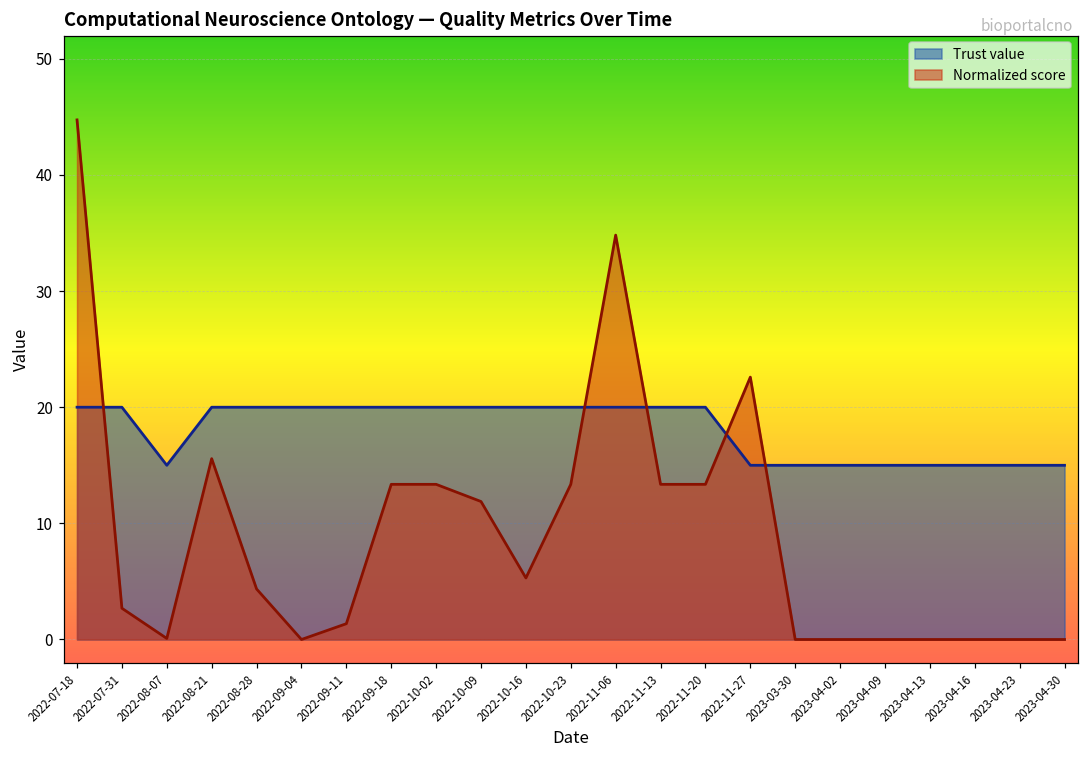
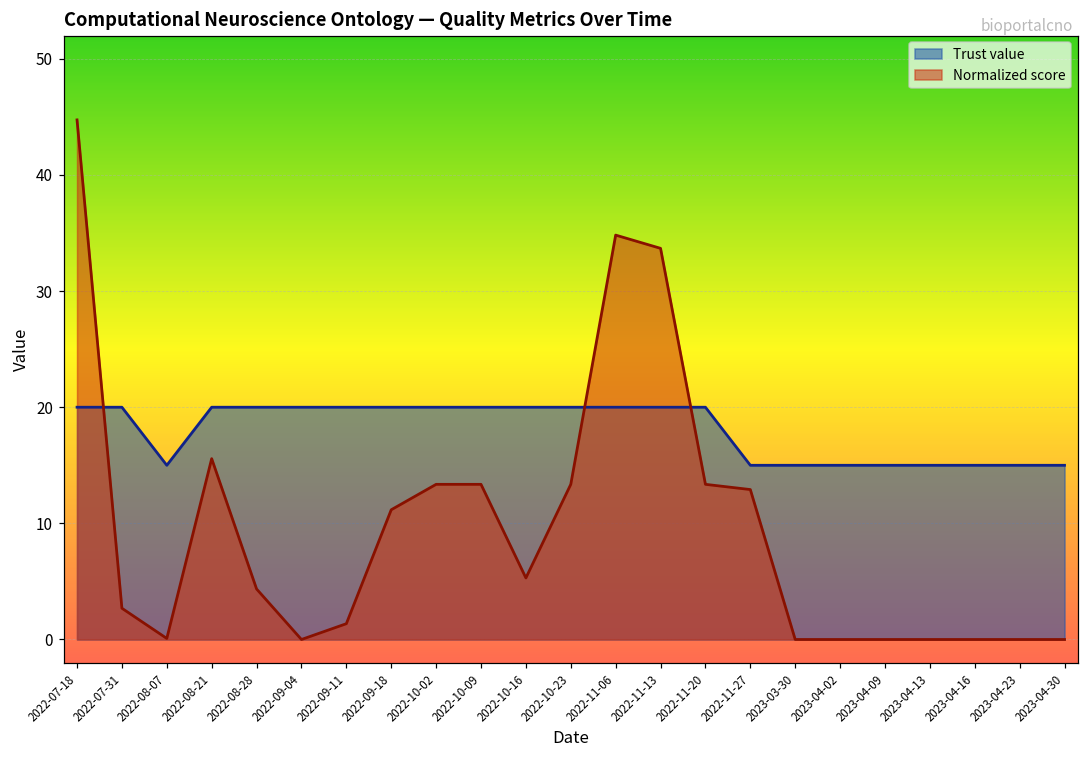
  {
    "Trust value": {
      "2022-07-18": 20.0,
      "2022-07-31": 20.0,
      "2022-08-07": 15.0,
      "2022-08-21": 20.0,
      "2022-08-28": 20.0,
      "2022-09-04": 20.0,
      "2022-09-11": 20.0,
      "2022-09-18": 20.0,
      "2022-10-02": 20.0,
      "2022-10-09": 20.0,
      "2022-10-16": 20.0,
      "2022-10-23": 20.0,
      "2022-11-06": 20.0,
      "2022-11-13": 20.0,
      "2022-11-20": 20.0,
      "2022-11-27": 15.0,
      "2023-03-30": 15.0,
      "2023-04-02": 15.0,
      "2023-04-09": 15.0,
      "2023-04-13": 15.0,
      "2023-04-16": 15.0,
      "2023-04-23": 15.0,
      "2023-04-30": 15.0
    },
    "Normalized score": {
      "2022-07-18": 44.7,
      "2022-07-31": 2.7,
      "2022-08-07": 0.1,
      "2022-08-21": 15.6,
      "2022-08-28": 4.4,
      "2022-09-04": 0.0,
      "2022-09-11": 1.4,
-     "2022-09-18": 13.4,
+     "2022-09-18": 11.2,
      "2022-10-02": 13.4,
-     "2022-10-09": 11.9,
+     "2022-10-09": 13.4,
      "2022-10-16": 5.3,
      "2022-10-23": 13.4,
      "2022-11-06": 34.8,
-     "2022-11-13": 13.4,
+     "2022-11-13": 33.7,
      "2022-11-20": 13.4,
-     "2022-11-27": 22.6,
+     "2022-11-27": 12.9,
      "2023-03-30": 0.0,
      "2023-04-02": 0.0,
      "2023-04-09": 0.0,
      "2023-04-13": 0.0,
      "2023-04-16": 0.0,
      "2023-04-23": 0.0,
      "2023-04-30": 0.0
    }
  }
